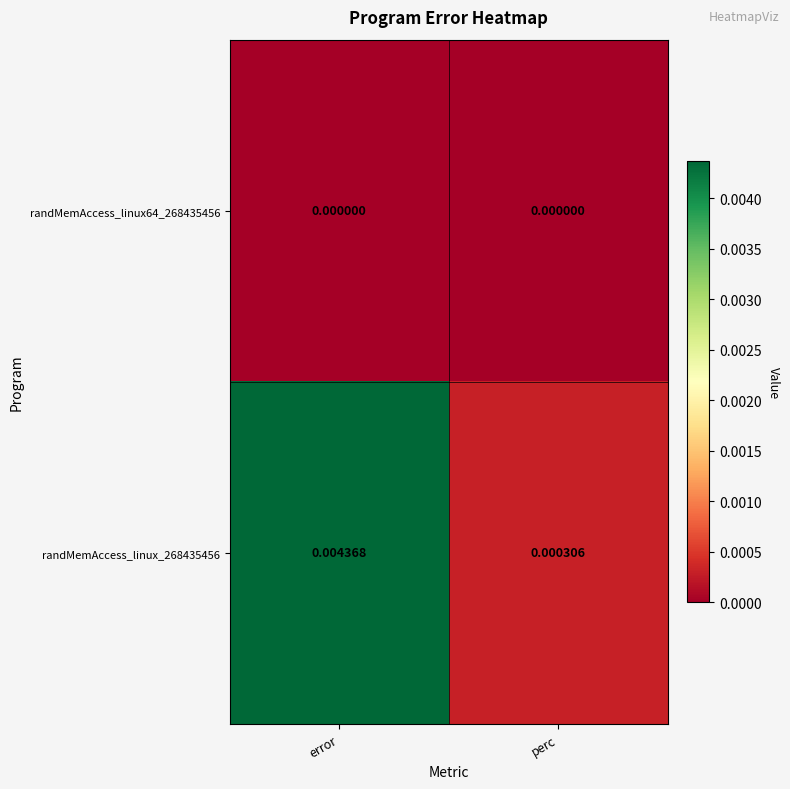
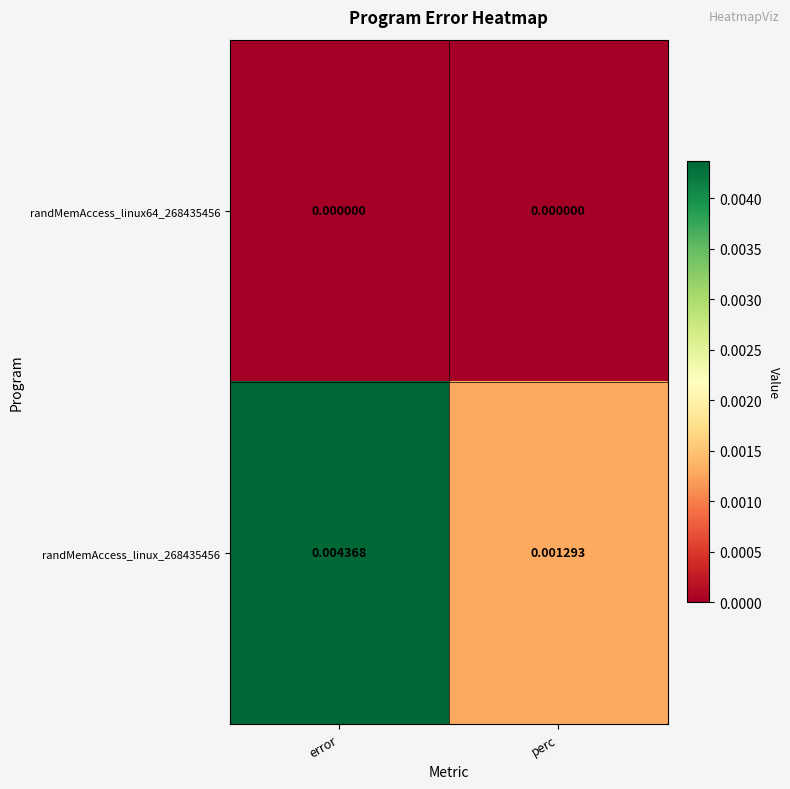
  {
    "randMemAccess_linux64_268435456": {
      "error": 0.000000,
      "perc": 0.000000
    },
    "randMemAccess_linux_268435456": {
      "error": 0.004368,
-     "perc": 0.000306
+     "perc": 0.001293
    }
  }
